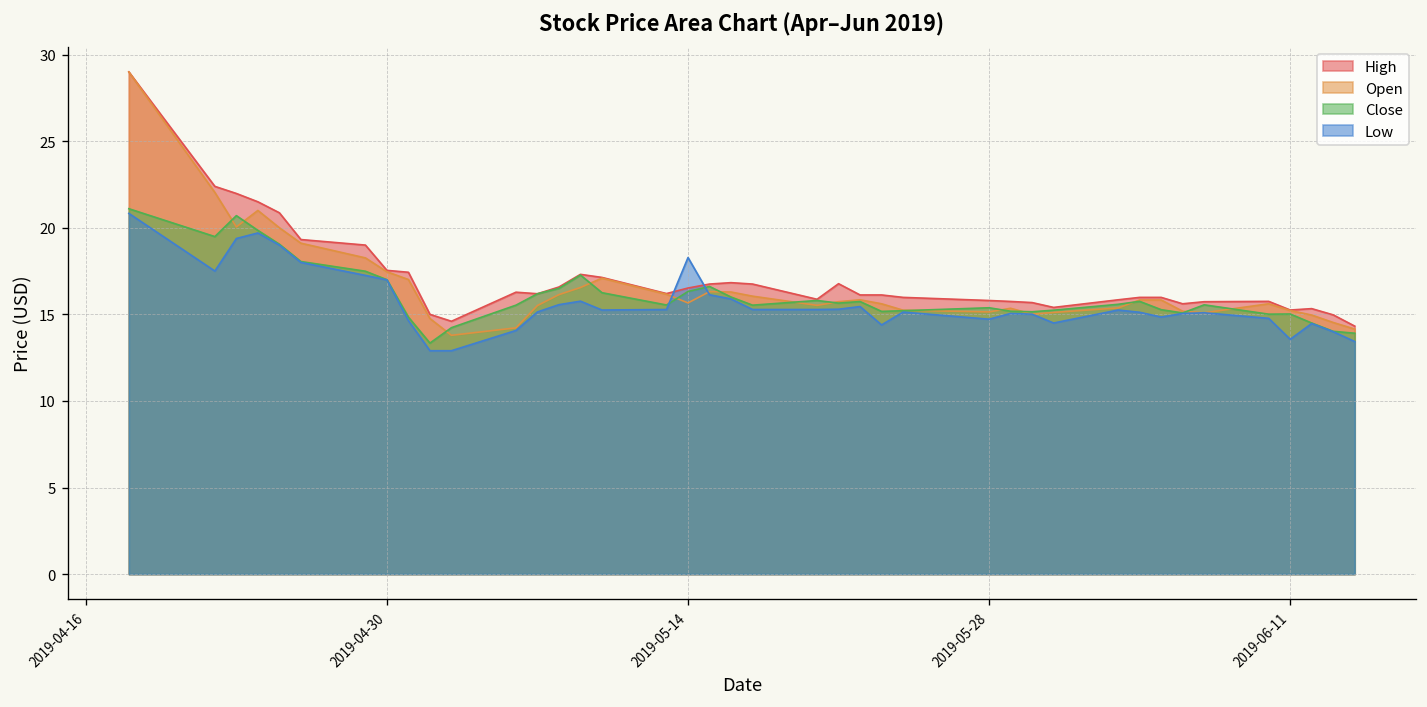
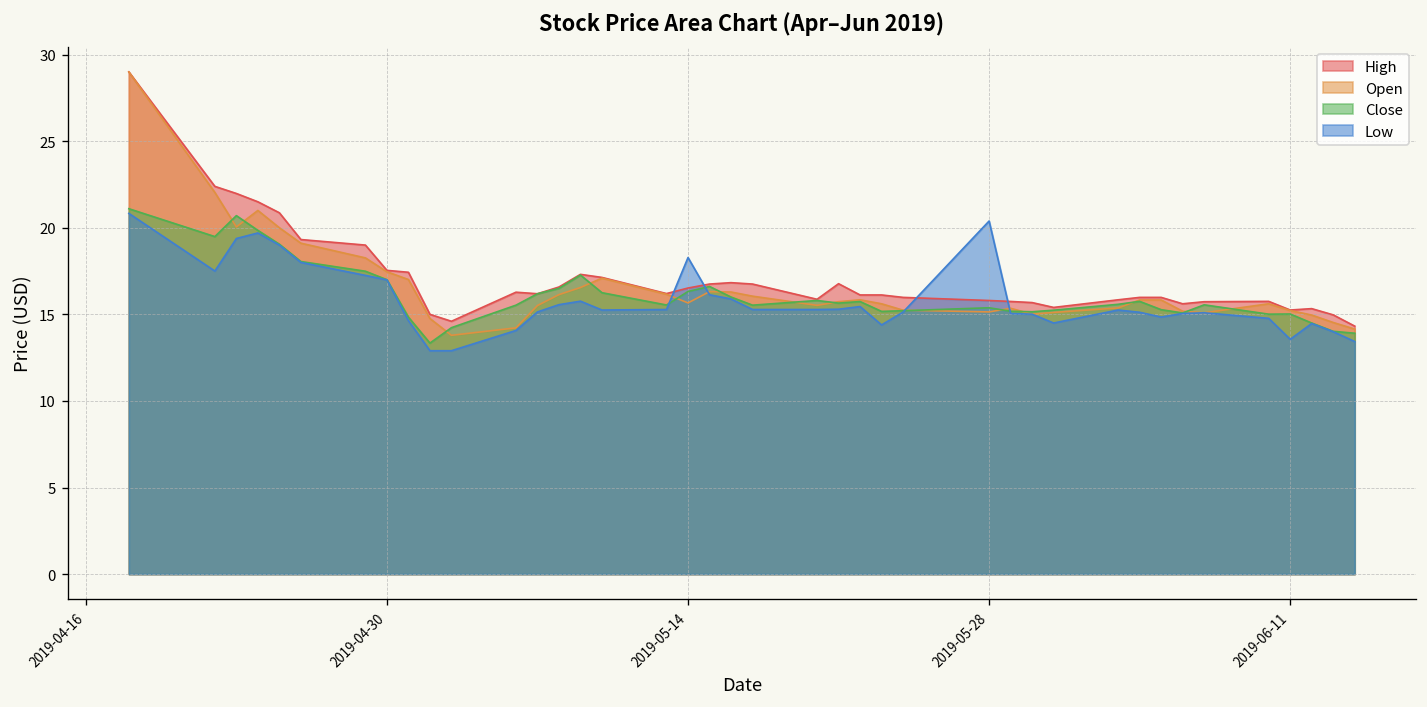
  {
    "Close": {
      "2019-05-14": 16.3,
      "2019-05-28": 15.4,
      "2019-06-11": 15.0
    },
    "Low": {
      "2019-05-14": 18.3,
-     "2019-05-28": 14.7,
+     "2019-05-28": 20.4,
      "2019-06-11": 13.6
    }
  }
